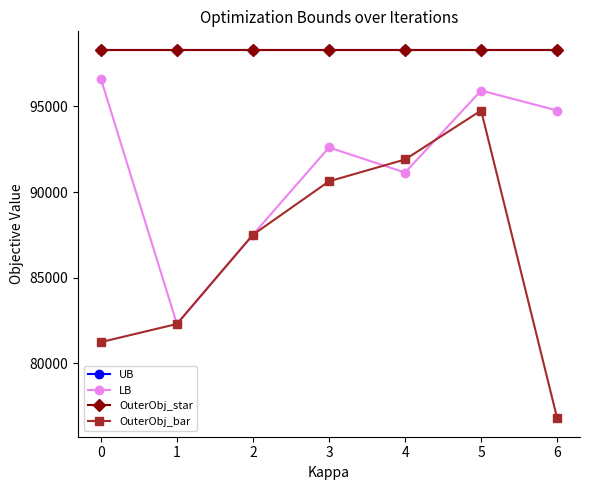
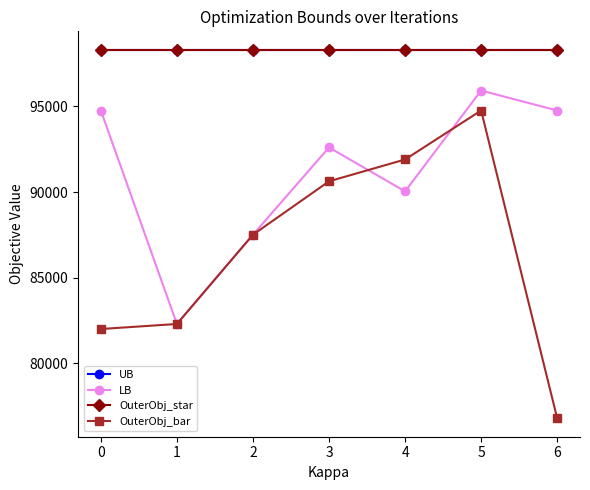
  {
    "OuterObj_star": {
      "0": 98300,
      "1": 98300,
      "2": 98300,
      "3": 98300,
      "4": 98300,
      "5": 98300,
      "6": 98300
    },
    "LB": {
-     "0": 96600,
+     "0": 94800,
      "3": 92600,
-     "4": 91100,
+     "4": 90000,
      "5": 95900,
      "6": 94800
    },
    "OuterObj_bar": {
-     "0": 81200,
+     "0": 82000,
      "3": 90600,
      "4": 91900,
      "5": 94800,
      "6": 76800
    }
  }
